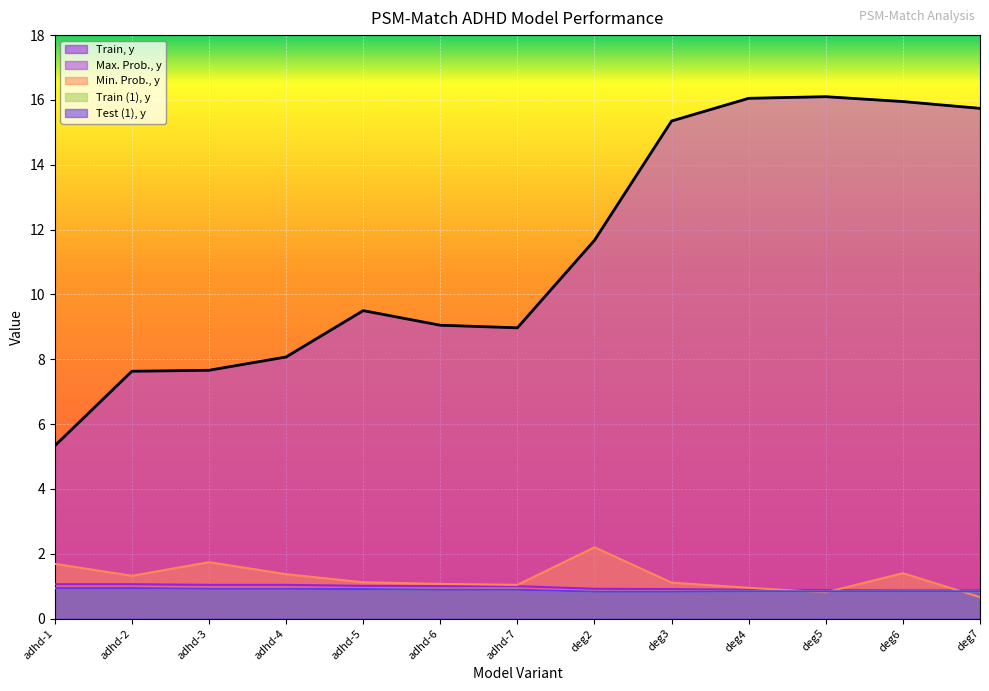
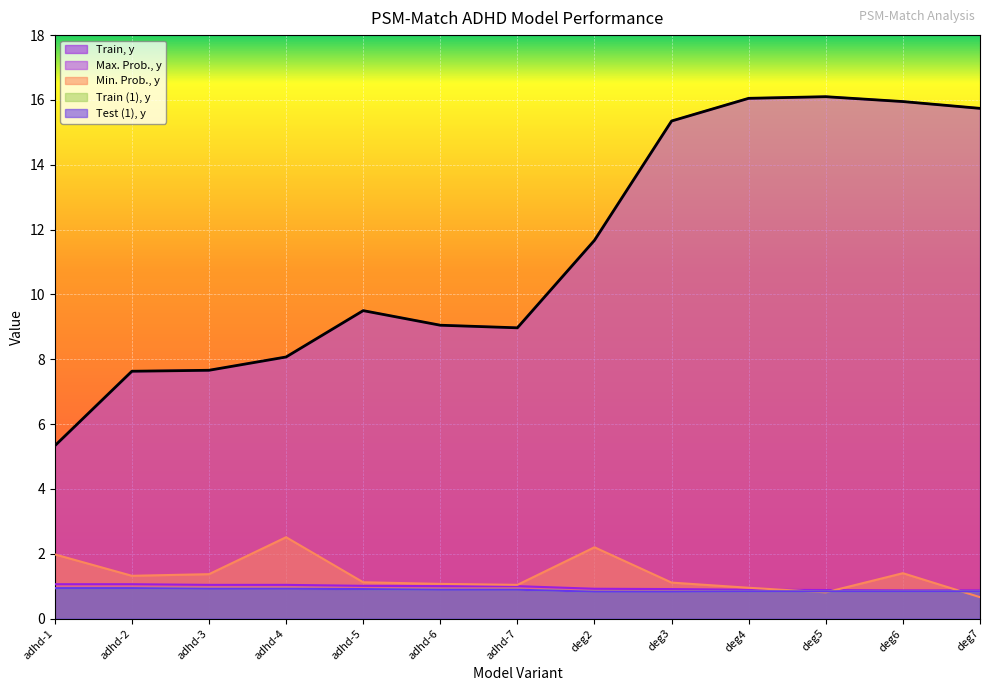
  {
    "Min. Prob., y": {
-     "adhd-1": 1.7,
+     "adhd-1": 2.0,
      "adhd-2": 1.3,
-     "adhd-3": 1.7,
-     "adhd-4": 1.4,
+     "adhd-3": 1.4,
+     "adhd-4": 2.5,
      "adhd-5": 1.1,
      "deg2": 2.2,
      "deg3": 1.1,
      "deg6": 1.4,
      "deg7": 0.7
    }
  }
